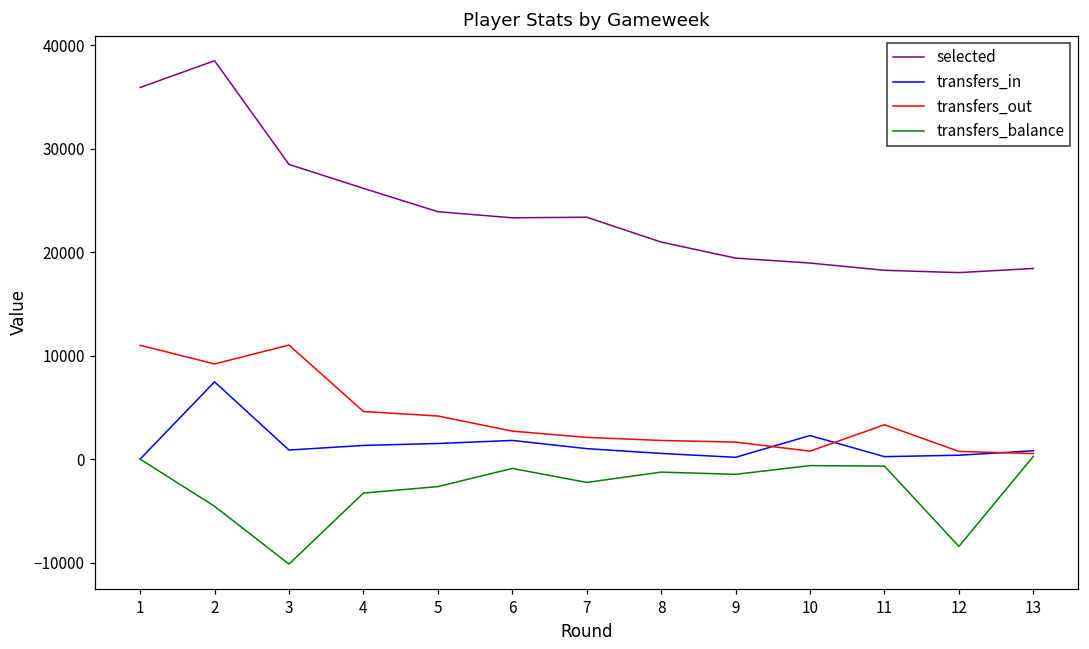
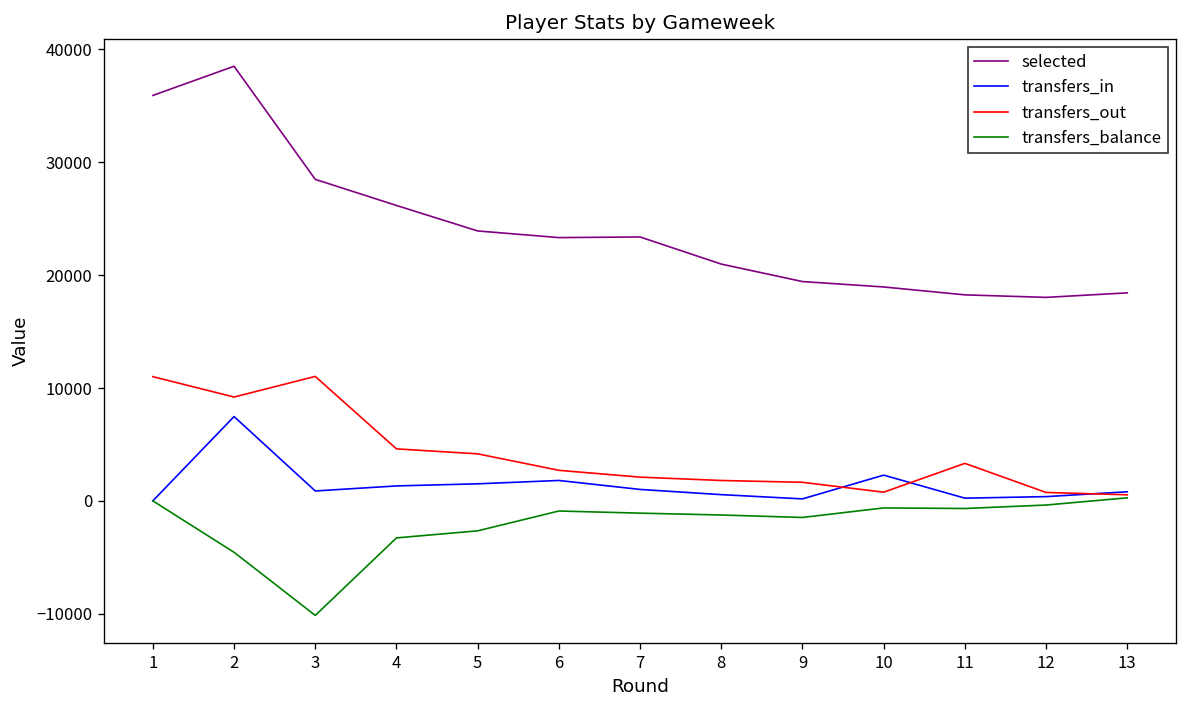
  {
    "selected": {
      "1": 36000,
      "2": 39000,
      "3": 28000,
      "4": 26000,
      "5": 24000,
      "6": 23000,
      "7": 23000,
      "8": 21000,
      "9": 19000,
      "10": 19000,
      "11": 18000,
      "12": 18000,
      "13": 18000
    },
    "transfers_in": {
      "2": 7000,
      "3": 1000,
      "4": 1000,
      "5": 2000,
      "6": 2000,
      "7": 1000,
      "8": 1000,
      "9": 0,
      "10": 2000,
      "11": 0,
      "12": 0
    },
    "transfers_out": {
      "1": 11000,
      "2": 9000,
      "3": 11000,
      "4": 5000,
      "5": 4000,
      "6": 3000,
      "7": 2000,
      "8": 2000,
      "9": 2000,
      "10": 1000,
      "11": 3000,
      "12": 1000
    },
    "transfers_balance": {
      "2": -5000,
      "3": -10000,
      "4": -3000,
      "5": -3000,
      "6": -1000,
-     "7": -2000,
+     "7": -1000,
      "8": -1000,
      "9": -1000,
      "10": -1000,
      "11": -1000,
-     "12": -8000,
+     "12": 0,
      "13": 0
    }
  }
